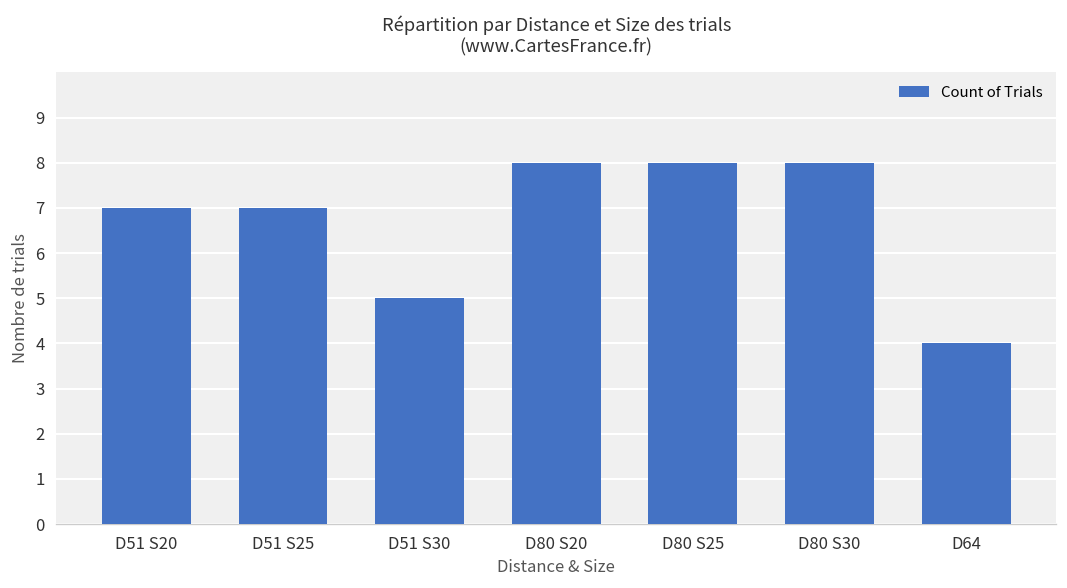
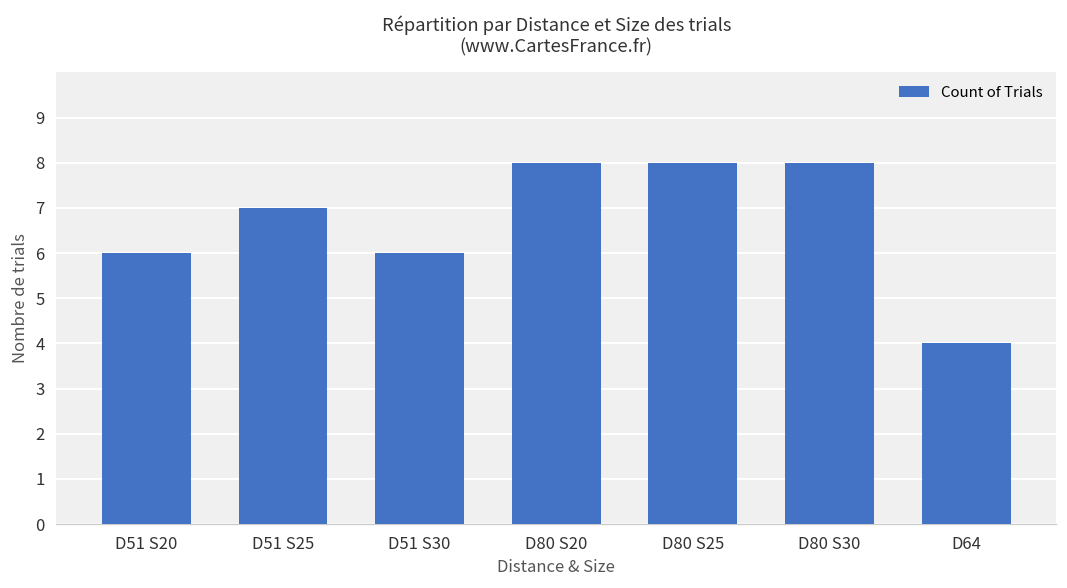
  {
-   "D51 S20": 7,
+   "D51 S20": 6,
    "D51 S25": 7,
-   "D51 S30": 5,
+   "D51 S30": 6,
    "D80 S20": 8,
    "D80 S25": 8,
    "D80 S30": 8,
    "D64": 4
  }
